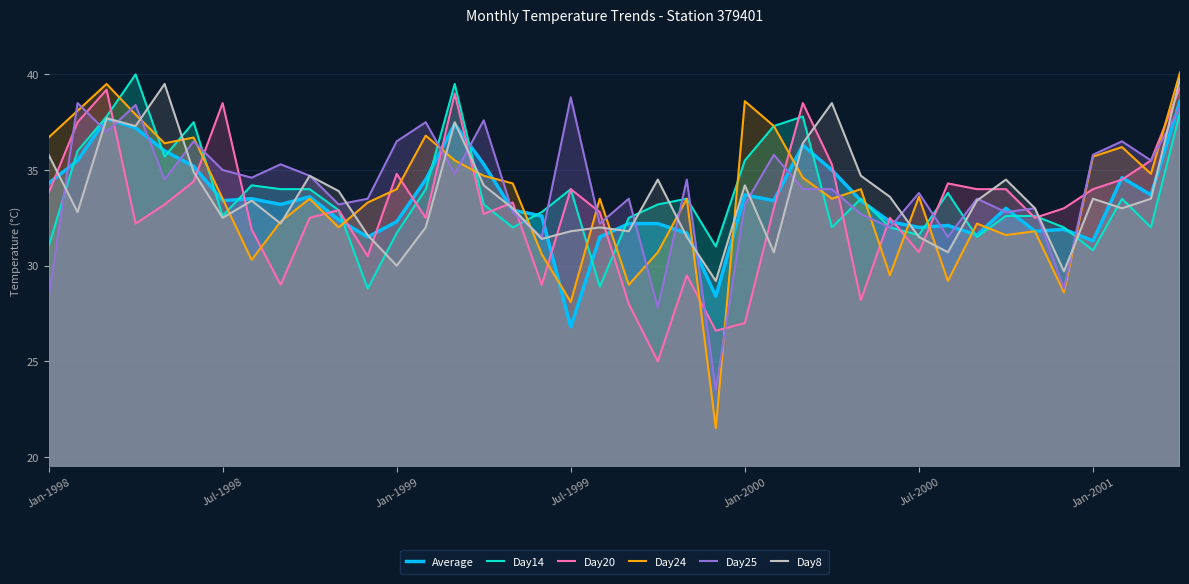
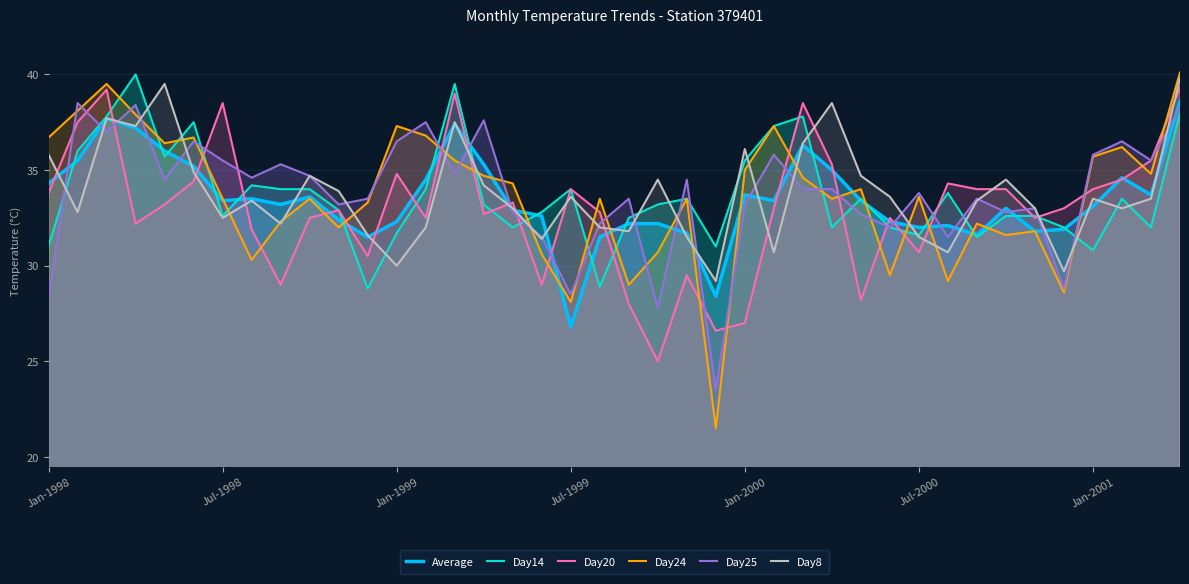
  {
    "Average": {
      "Jan-1998": 34.3,
      "Jan-1999": 32.3,
      "Jul-1999": 26.8,
      "Jan-2000": 33.7,
      "Jul-2000": 32.0,
-     "Jan-2001": 31.3
+     "Jan-2001": 33.1
    },
    "Day14": {
      "Jan-1998": 31.0,
      "Jan-1999": 31.7,
      "Jan-2000": 35.5,
      "Jan-2001": 30.8
    },
    "Day20": {
      "Jan-1998": 33.8,
      "Jul-1998": 38.5,
      "Jan-1999": 34.8,
      "Jan-2000": 27.0,
      "Jul-2000": 30.7,
      "Jan-2001": 34.0
    },
    "Day24": {
      "Jan-1998": 36.7,
-     "Jan-1999": 34.0,
+     "Jan-1999": 37.3,
      "Jul-1999": 28.1,
-     "Jan-2000": 38.6,
+     "Jan-2000": 35.0,
      "Jul-2000": 33.6
    },
    "Day25": {
      "Jan-1998": 28.3,
-     "Jul-1998": 35.0,
+     "Jul-1998": 35.5,
      "Jan-1999": 36.5,
-     "Jul-1999": 38.8,
+     "Jul-1999": 28.5,
      "Jan-2000": 33.2,
      "Jul-2000": 33.8
    },
    "Day8": {
      "Jan-1998": 35.8,
      "Jan-1999": 30.0,
-     "Jul-1999": 31.8,
-     "Jan-2000": 34.2,
+     "Jul-1999": 33.6,
+     "Jan-2000": 36.1,
      "Jan-2001": 33.5
    }
  }
